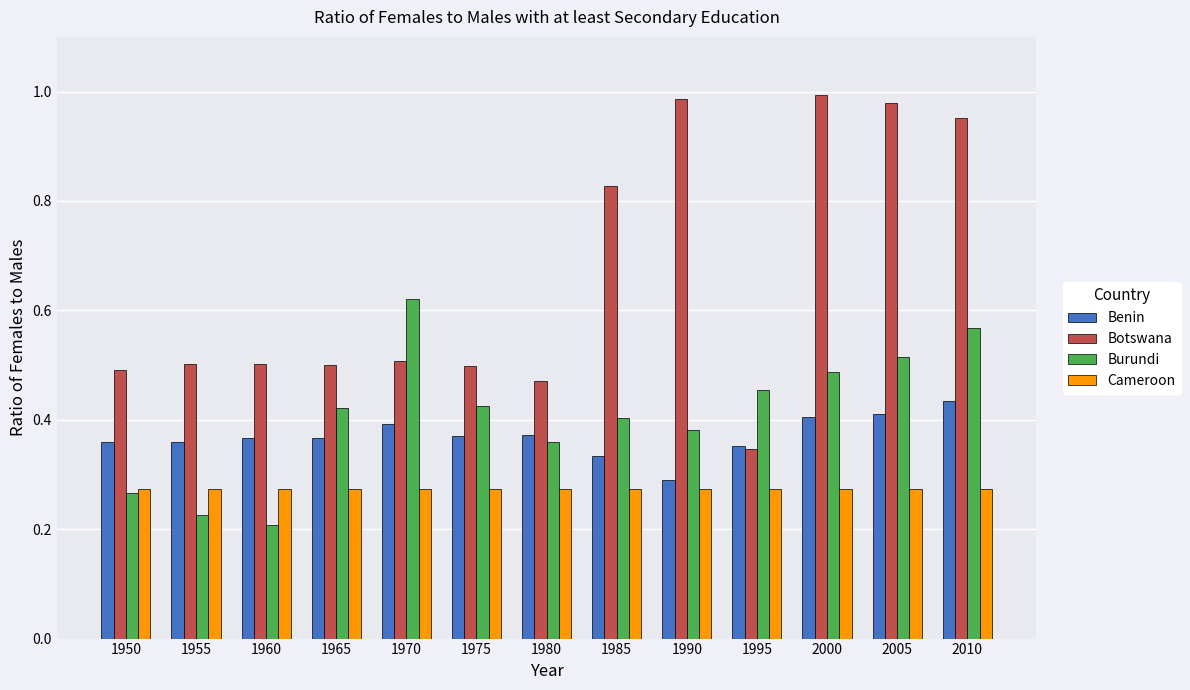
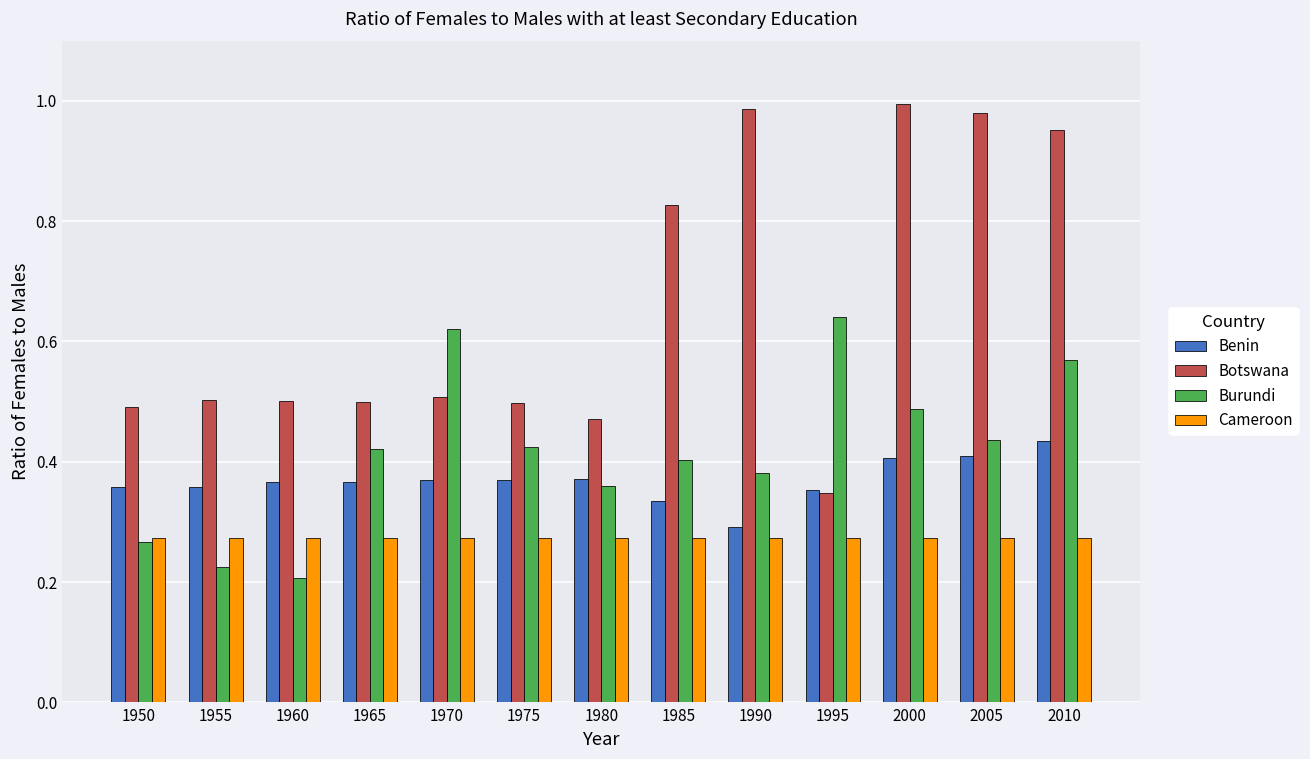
  {
    "Benin": {
      "1950": 0.36,
      "1955": 0.36,
      "1960": 0.37,
      "1965": 0.37,
-     "1970": 0.39,
+     "1970": 0.37,
      "1975": 0.37,
      "1980": 0.37,
      "1985": 0.33,
      "1990": 0.29,
      "1995": 0.35,
      "2000": 0.41,
      "2005": 0.41,
      "2010": 0.43
    },
    "Botswana": {
      "1950": 0.49,
      "1955": 0.50,
      "1960": 0.50,
      "1965": 0.50,
      "1970": 0.51,
      "1975": 0.50,
      "1980": 0.47,
      "1985": 0.83,
      "1990": 0.99,
      "1995": 0.35,
      "2000": 0.99,
      "2005": 0.98,
      "2010": 0.95
    },
    "Burundi": {
      "1950": 0.27,
      "1955": 0.23,
      "1960": 0.21,
      "1965": 0.42,
      "1970": 0.62,
      "1975": 0.43,
      "1980": 0.36,
      "1985": 0.40,
      "1990": 0.38,
-     "1995": 0.45,
+     "1995": 0.64,
      "2000": 0.49,
-     "2005": 0.51,
+     "2005": 0.44,
      "2010": 0.57
    },
    "Cameroon": {
      "1950": 0.27,
      "1955": 0.27,
      "1960": 0.27,
      "1965": 0.27,
      "1970": 0.27,
      "1975": 0.27,
      "1980": 0.27,
      "1985": 0.27,
      "1990": 0.27,
      "1995": 0.27,
      "2000": 0.27,
      "2005": 0.27,
      "2010": 0.27
    }
  }
